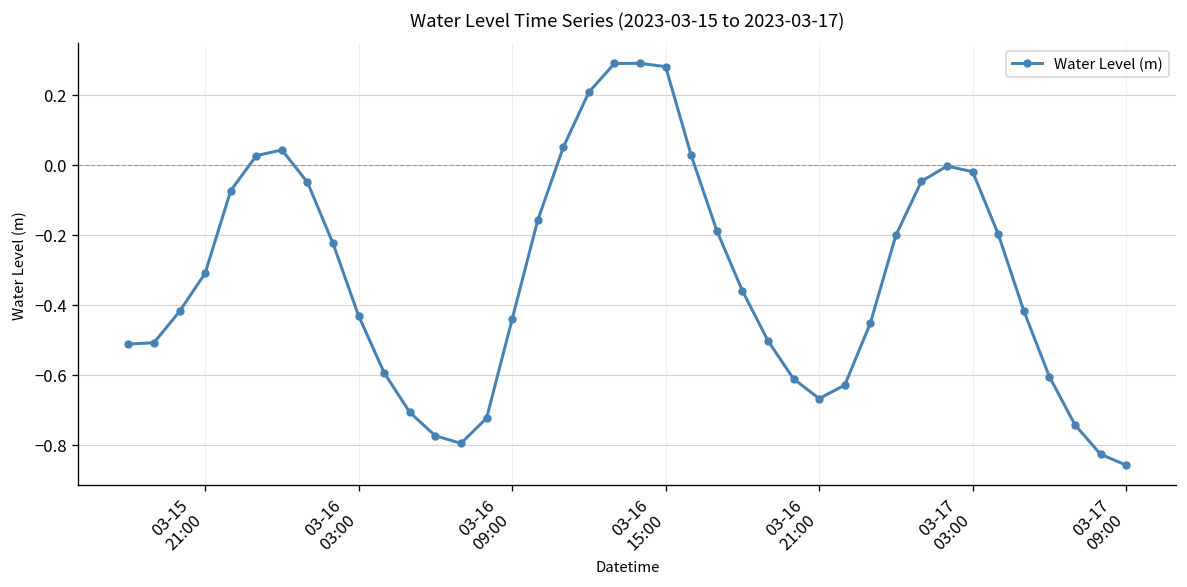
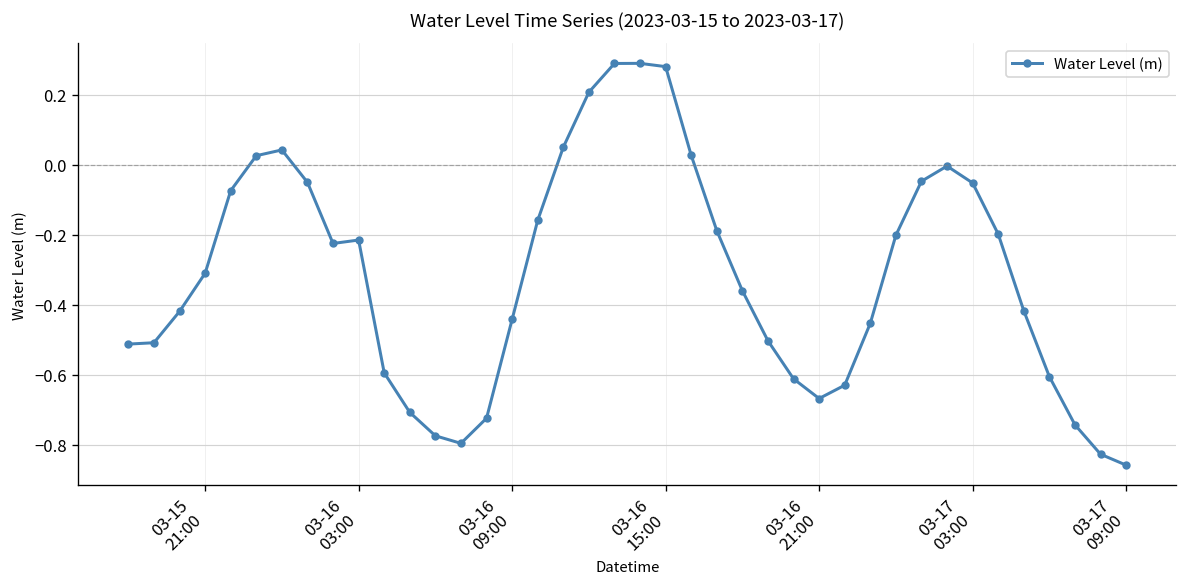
  {
    "03-15 21:00": -0.31,
-   "03-16 03:00": -0.43,
+   "03-16 03:00": -0.21,
    "03-16 09:00": -0.44,
    "03-16 15:00": 0.28,
    "03-16 21:00": -0.67,
-   "03-17 03:00": -0.02,
+   "03-17 03:00": -0.05,
    "03-17 09:00": -0.86
  }
